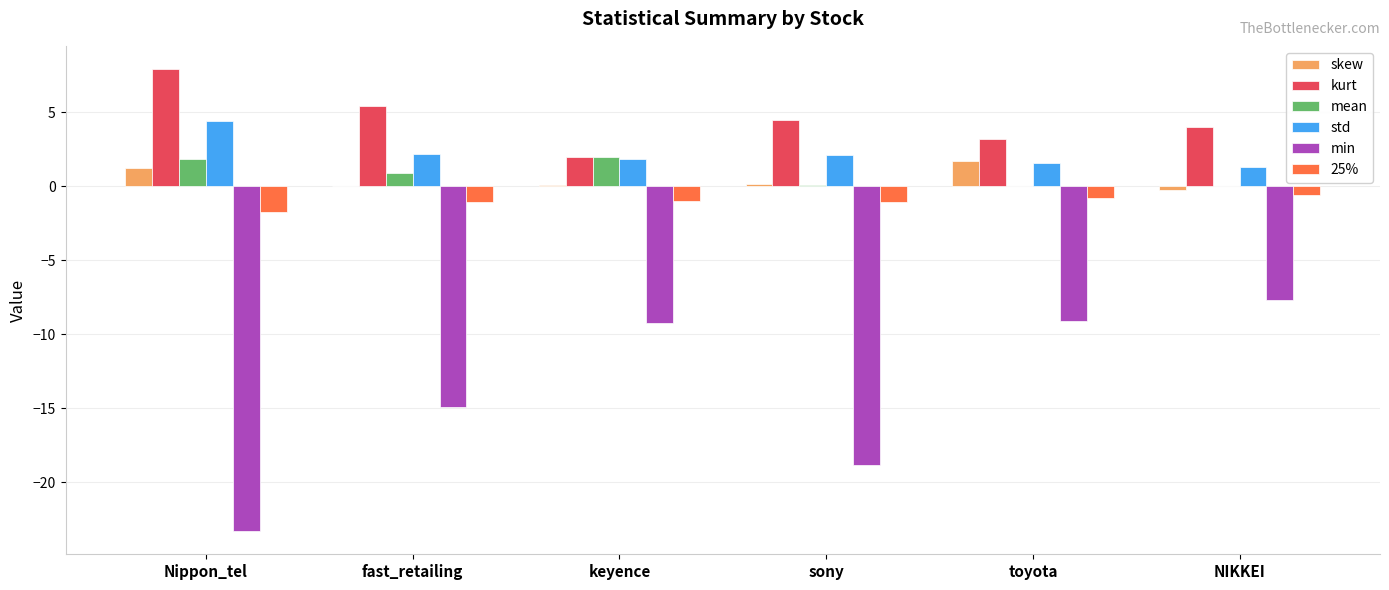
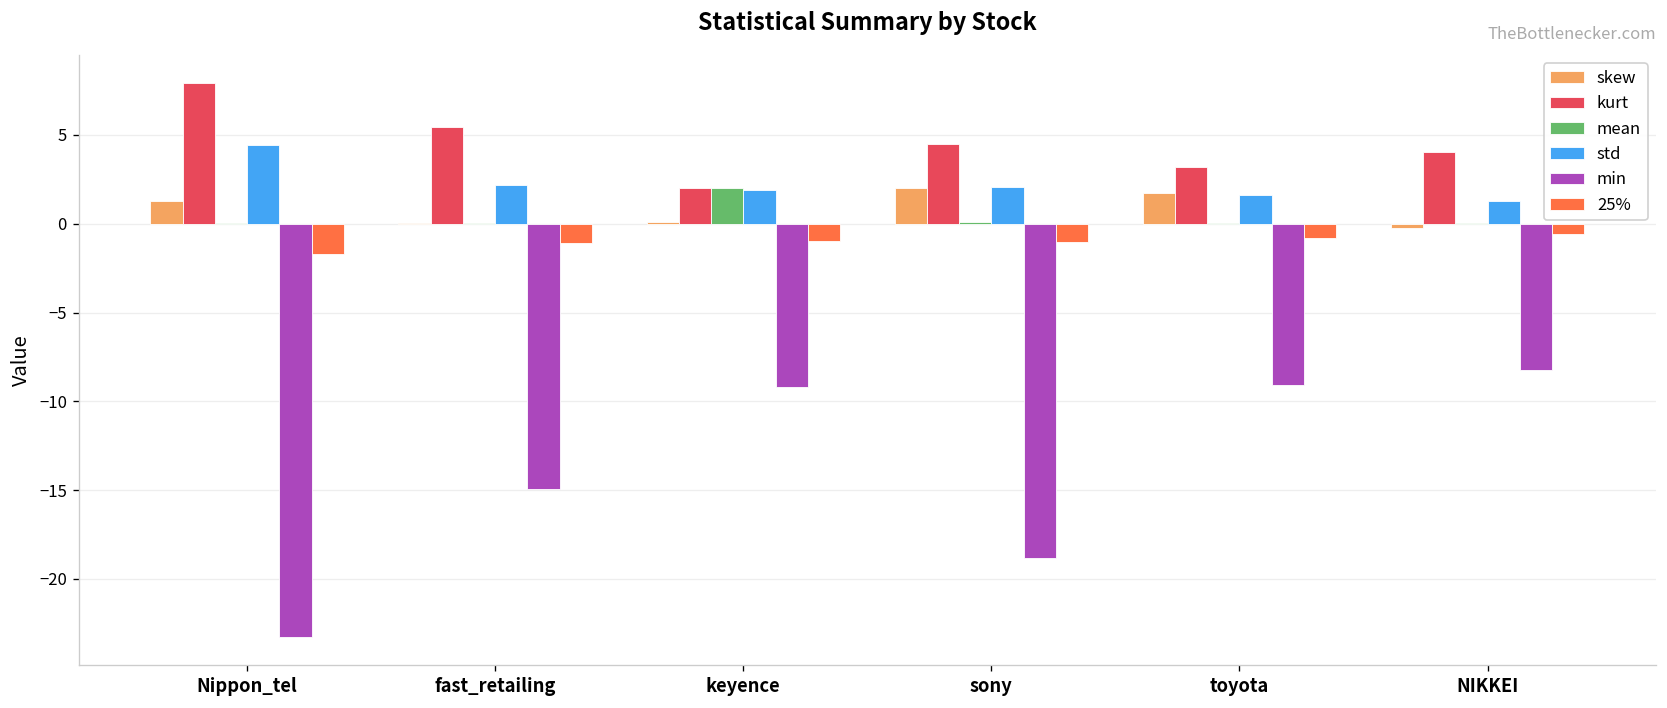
  {
    "skew": {
      "Nippon_tel": 1.3,
-     "sony": 0.1,
+     "sony": 2.0,
      "toyota": 1.7,
      "NIKKEI": -0.2
    },
    "mean": {
-     "Nippon_tel": 1.9,
-     "fast_retailing": 0.9,
+     "Nippon_tel": 0.0,
+     "fast_retailing": 0.1,
      "keyence": 2.0
    },
    "std": {
      "Nippon_tel": 4.4,
      "fast_retailing": 2.2,
      "keyence": 1.9,
      "sony": 2.1,
      "toyota": 1.6,
      "NIKKEI": 1.3
    },
    "min": {
      "Nippon_tel": -23.3,
      "fast_retailing": -14.9,
      "keyence": -9.2,
      "sony": -18.8,
      "toyota": -9.1,
-     "NIKKEI": -7.7
+     "NIKKEI": -8.3
    }
  }
